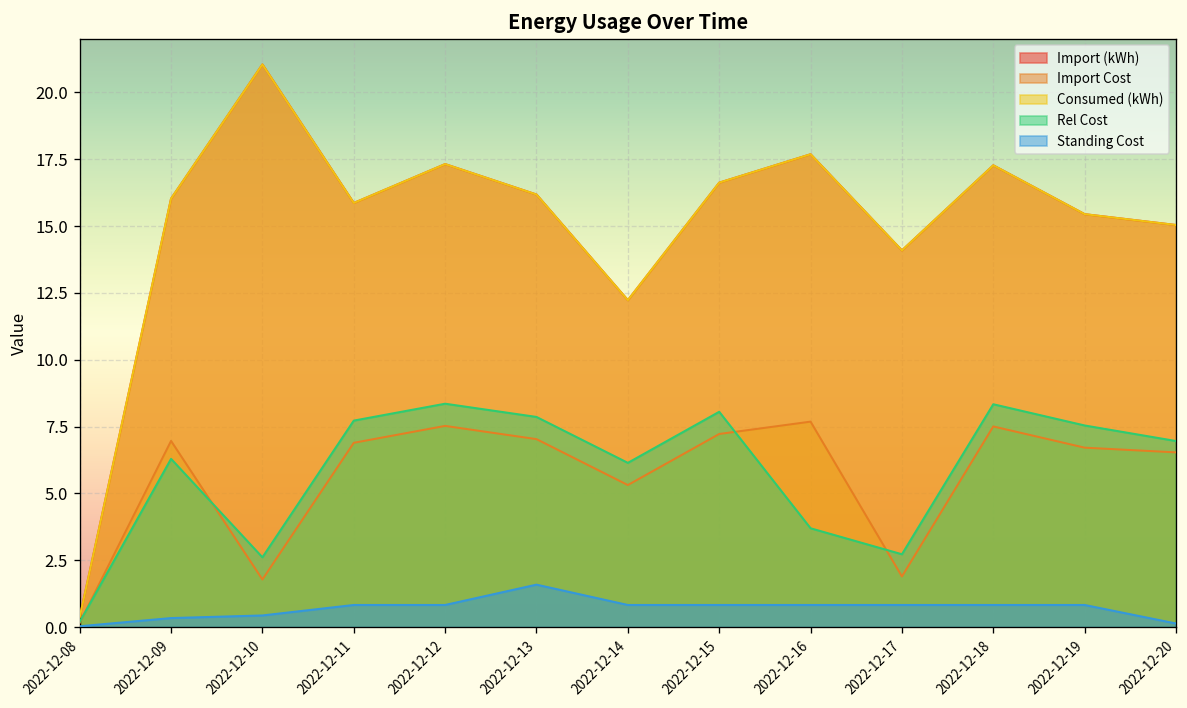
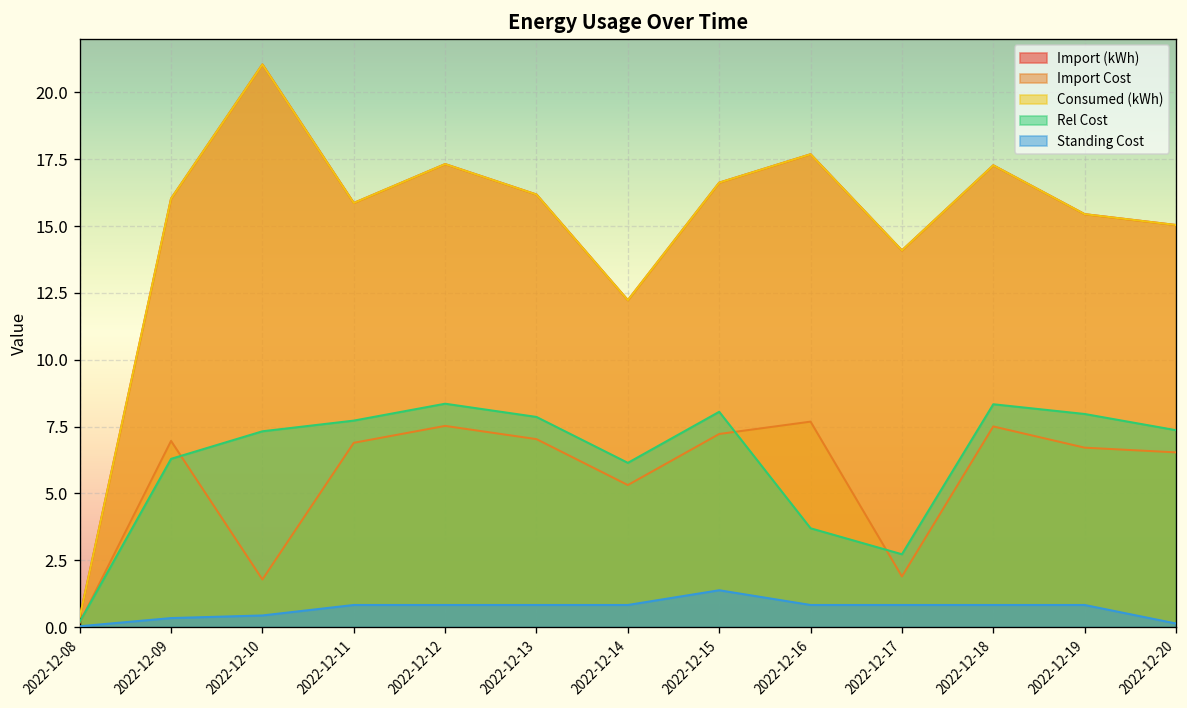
  {
    "Rel Cost": {
      "2022-12-09": 6.3,
-     "2022-12-10": 2.6,
+     "2022-12-10": 7.3,
      "2022-12-11": 7.7,
      "2022-12-12": 8.4,
      "2022-12-13": 7.9,
      "2022-12-14": 6.1,
      "2022-12-15": 8.1,
      "2022-12-16": 3.7,
      "2022-12-17": 2.7,
      "2022-12-18": 8.3,
-     "2022-12-19": 7.5,
-     "2022-12-20": 7.0
+     "2022-12-19": 8.0,
+     "2022-12-20": 7.4
    },
    "Standing Cost": {
      "2022-12-08": 0.0,
      "2022-12-09": 0.3,
      "2022-12-10": 0.4,
      "2022-12-11": 0.8,
      "2022-12-12": 0.8,
-     "2022-12-13": 1.6,
+     "2022-12-13": 0.8,
      "2022-12-14": 0.8,
-     "2022-12-15": 0.8,
+     "2022-12-15": 1.4,
      "2022-12-16": 0.8,
      "2022-12-17": 0.8,
      "2022-12-18": 0.8,
      "2022-12-19": 0.8,
      "2022-12-20": 0.1
    }
  }
